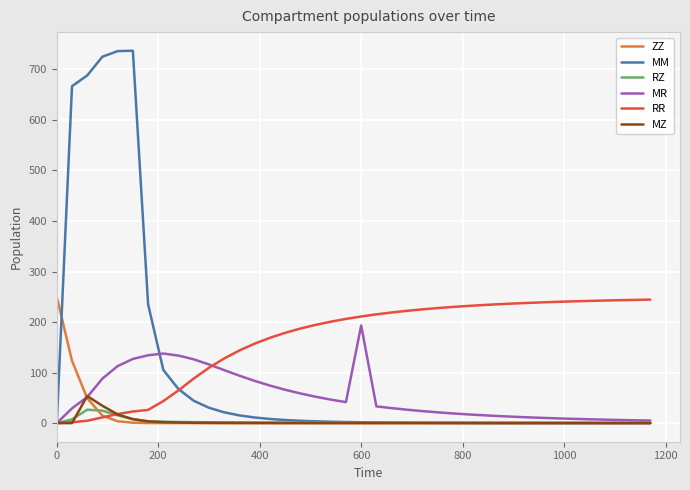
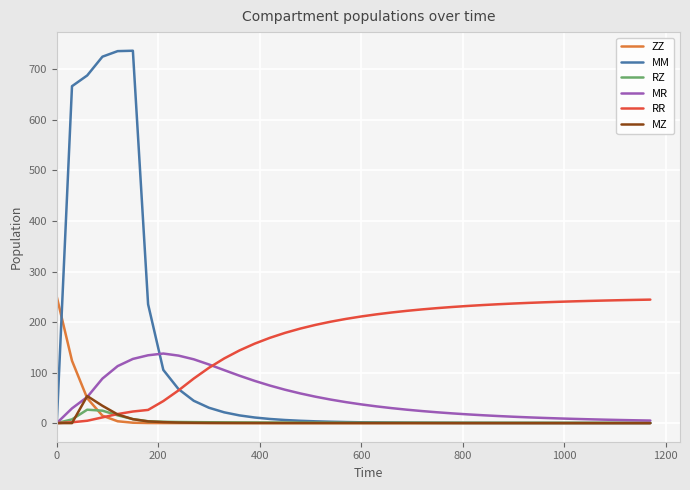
  {
    "MR": {
-     "600": 190
+     "600": 40
    }
  }
